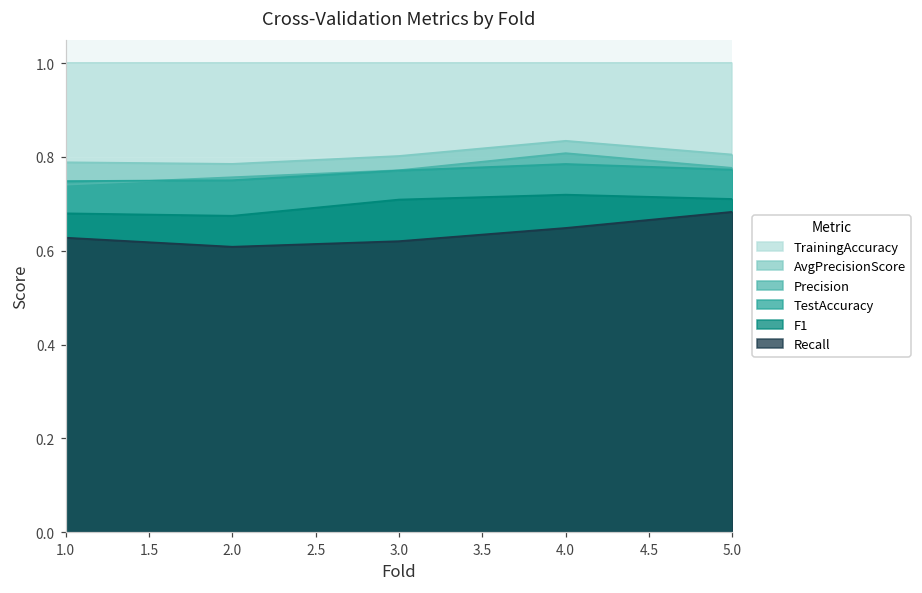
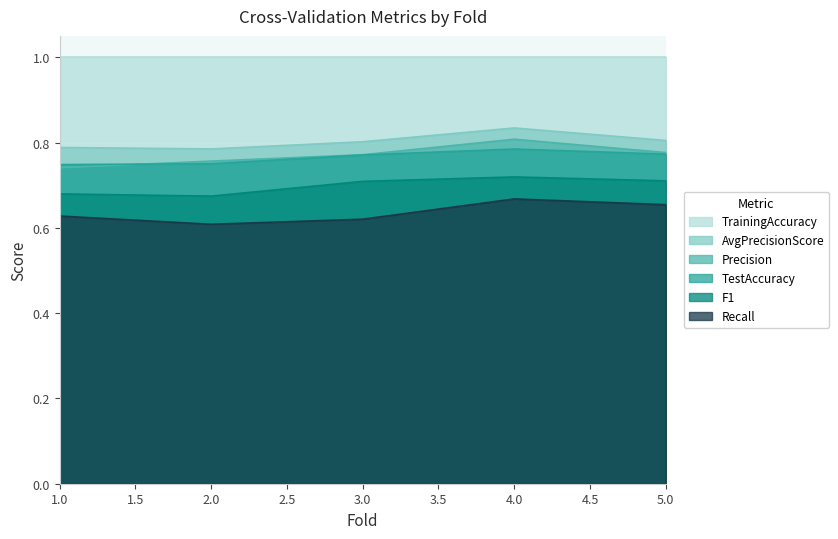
  {
    "Recall": {
      "1.0": 0.63,
      "2.0": 0.61,
      "3.0": 0.62,
-     "4.0": 0.65,
-     "5.0": 0.68
+     "4.0": 0.67,
+     "5.0": 0.65
    }
  }
